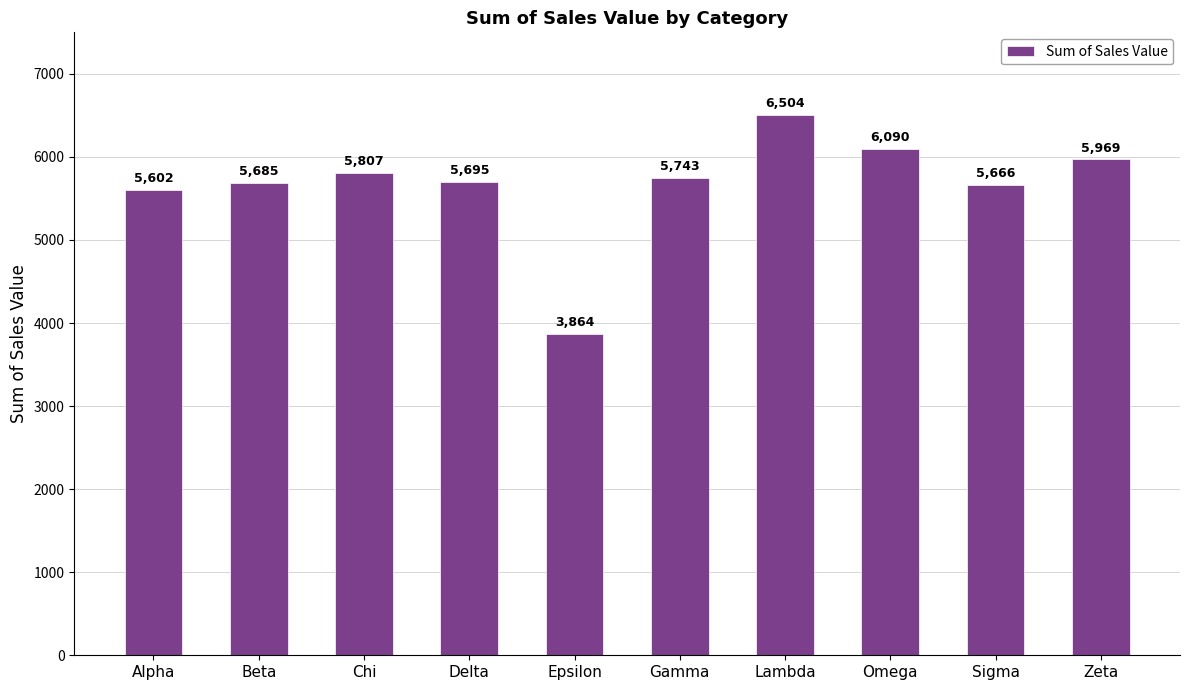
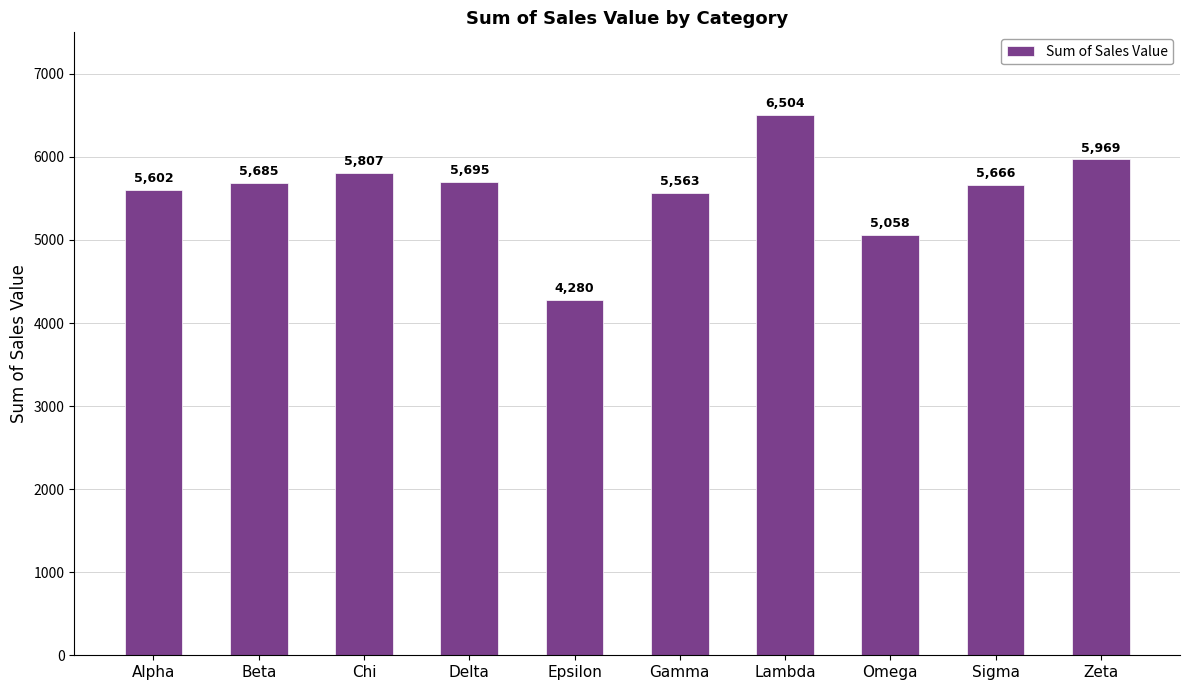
  {
    "Alpha": "5,602",
    "Beta": "5,685",
    "Chi": "5,807",
    "Delta": "5,695",
-   "Epsilon": "3,864",
-   "Gamma": "5,743",
+   "Epsilon": "4,280",
+   "Gamma": "5,563",
    "Lambda": "6,504",
-   "Omega": "6,090",
+   "Omega": "5,058",
    "Sigma": "5,666",
    "Zeta": "5,969"
  }
